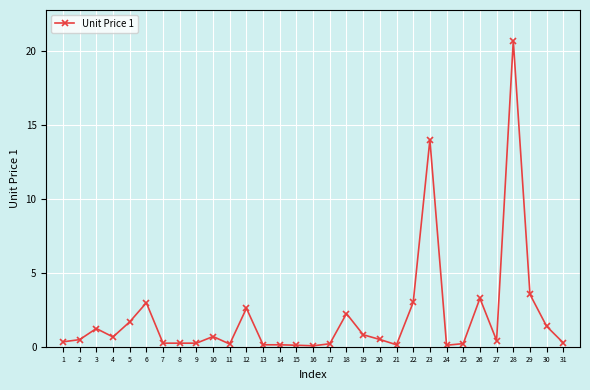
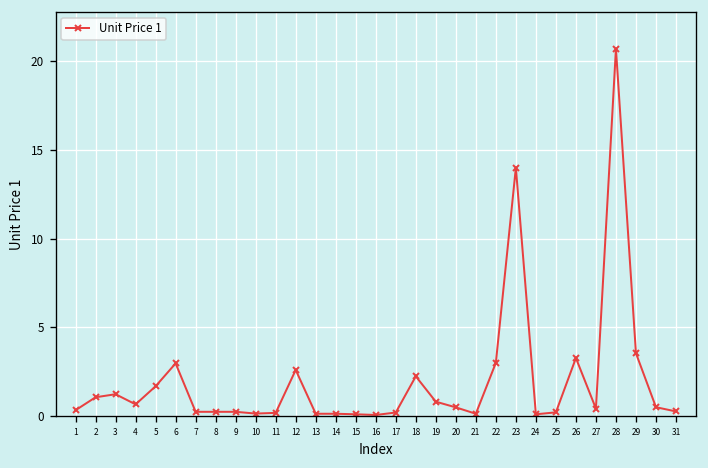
  {
    "1": 0.3,
-   "2": 0.5,
+   "2": 1.1,
    "3": 1.2,
    "4": 0.7,
    "5": 1.7,
    "6": 3.0,
    "7": 0.2,
    "8": 0.2,
    "9": 0.2,
-   "10": 0.7,
+   "10": 0.1,
    "11": 0.2,
    "12": 2.6,
    "13": 0.1,
    "14": 0.1,
    "15": 0.1,
    "16": 0.1,
    "17": 0.2,
    "18": 2.2,
    "19": 0.8,
    "20": 0.5,
    "21": 0.1,
    "22": 3.0,
    "23": 14.0,
    "24": 0.1,
    "25": 0.2,
    "26": 3.3,
    "27": 0.4,
    "28": 20.7,
    "29": 3.5,
-   "30": 1.4,
+   "30": 0.5,
    "31": 0.3
  }
